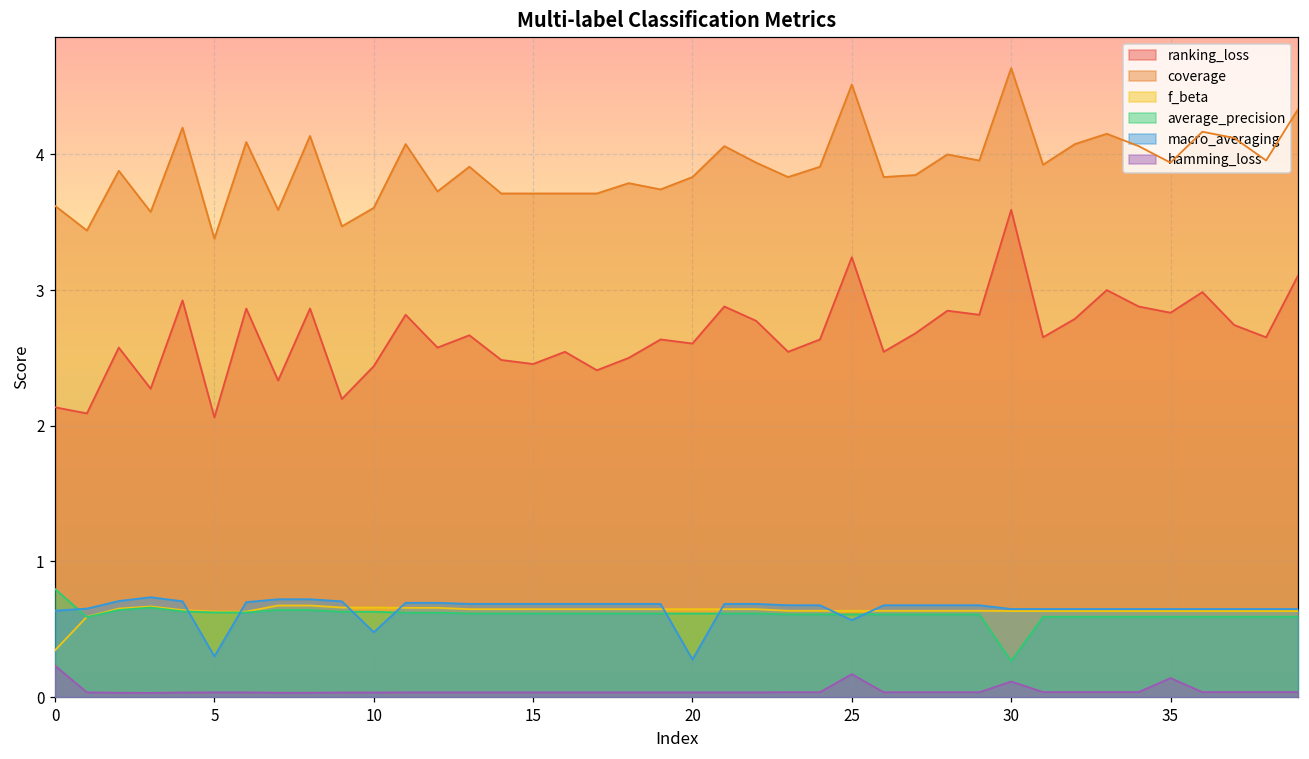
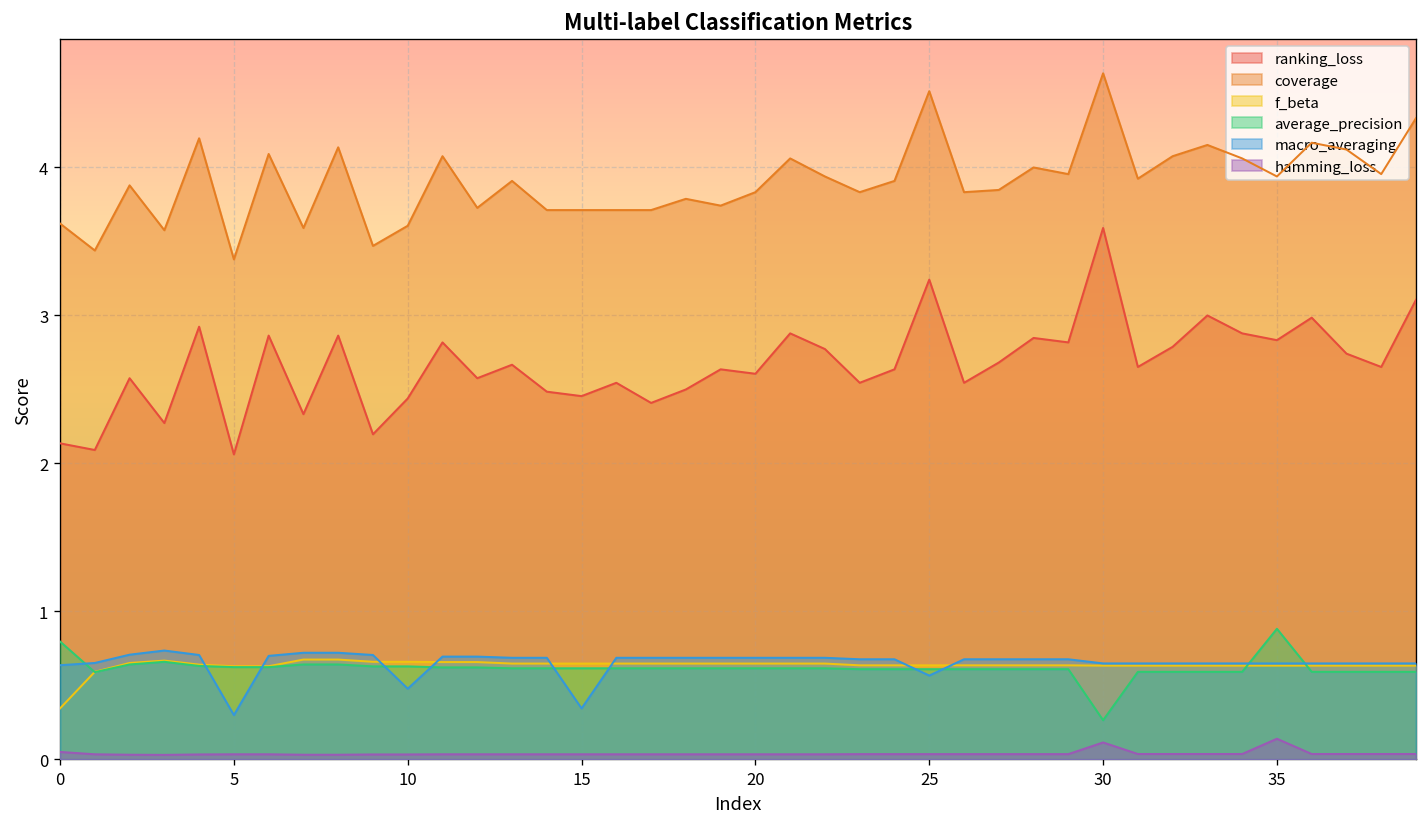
  {
    "average_precision": {
      "0": 0.80,
      "10": 0.63,
      "15": 0.62,
      "20": 0.62,
      "25": 0.61,
      "30": 0.27,
-     "35": 0.59
+     "35": 0.88
    },
    "macro_averaging": {
      "0": 0.64,
      "5": 0.30,
      "10": 0.48,
-     "15": 0.69,
-     "20": 0.28,
+     "15": 0.35,
+     "20": 0.69,
      "25": 0.57
    },
    "hamming_loss": {
-     "0": 0.23,
+     "0": 0.05,
      "5": 0.04,
      "10": 0.03,
      "15": 0.04,
      "20": 0.04,
-     "25": 0.17,
+     "25": 0.04,
      "30": 0.12,
      "35": 0.14
    }
  }
